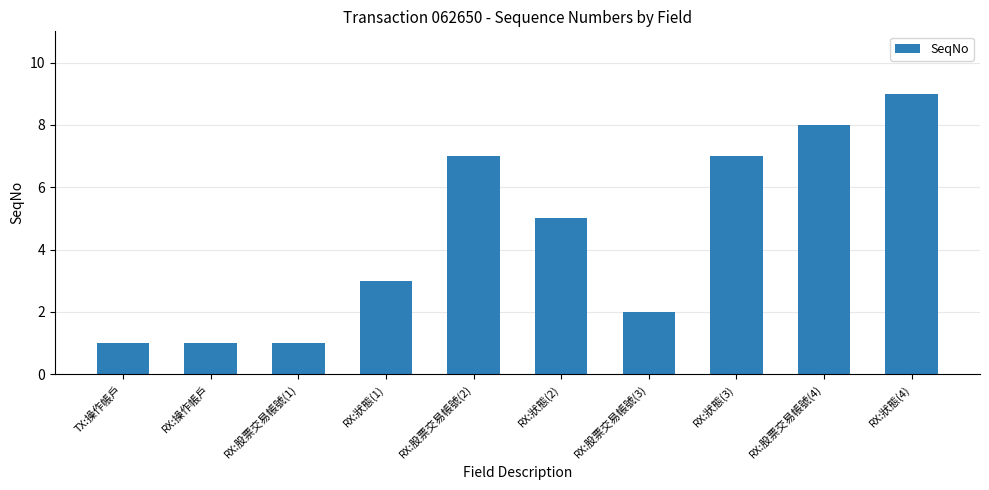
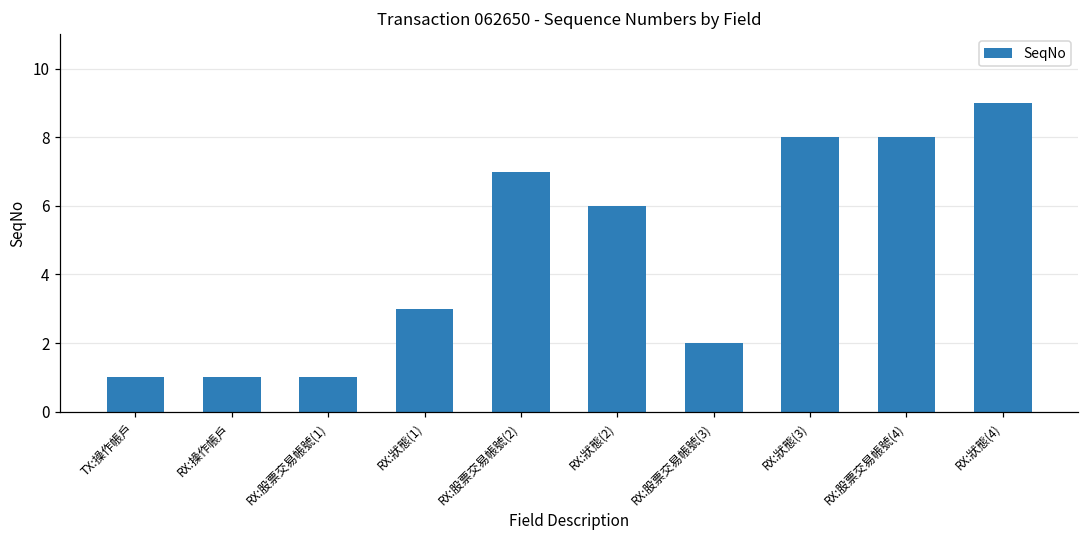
  {
    "TX:操作帳戶": 1,
    "RX:操作帳戶": 1,
    "RX:股票交易帳號(1)": 1,
    "RX:狀態(1)": 3,
    "RX:股票交易帳號(2)": 7,
-   "RX:狀態(2)": 5,
+   "RX:狀態(2)": 6,
    "RX:股票交易帳號(3)": 2,
-   "RX:狀態(3)": 7,
+   "RX:狀態(3)": 8,
    "RX:股票交易帳號(4)": 8,
    "RX:狀態(4)": 9
  }
